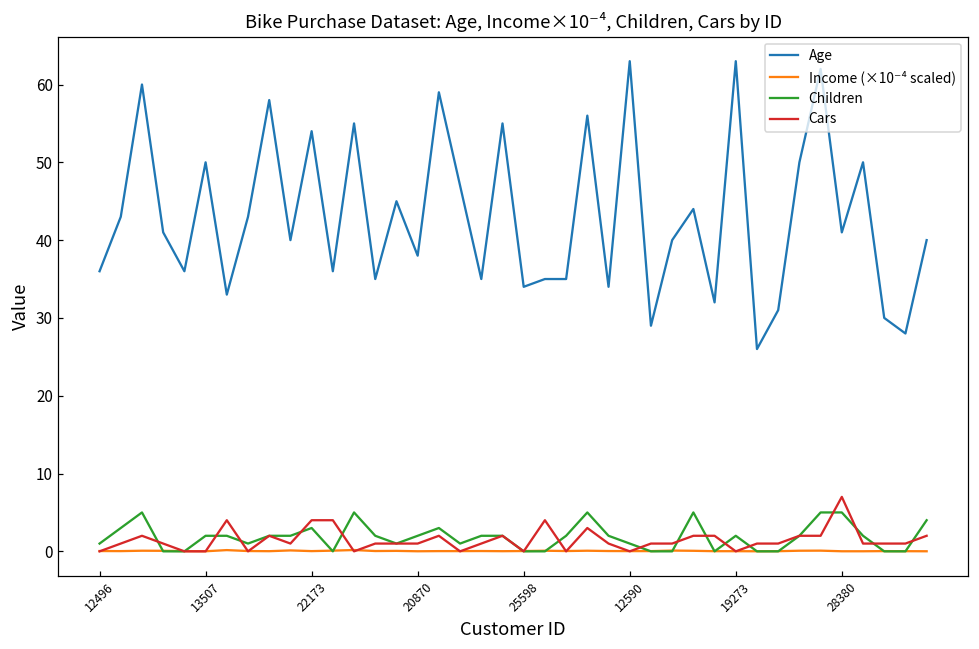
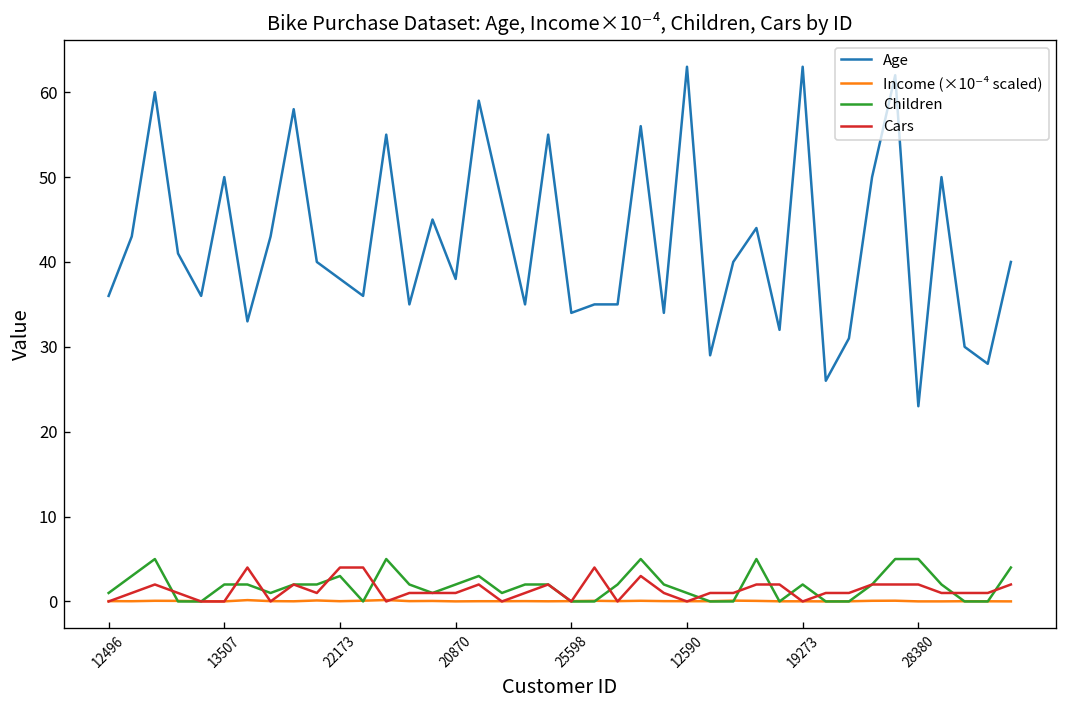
  {
    "Age": {
      "12496": 36,
      "13507": 50,
-     "22173": 54,
+     "22173": 38,
      "20870": 38,
      "25598": 34,
      "12590": 63,
      "19273": 63,
-     "28380": 41
+     "28380": 23
    },
    "Income (×10⁻⁴ scaled)": {
      "22173": 0,
      "20870": 0,
      "28380": 0
    },
    "Children": {
      "12496": 1,
      "13507": 2,
      "22173": 3,
      "20870": 2,
      "12590": 1,
      "19273": 2,
      "28380": 5
    },
    "Cars": {
      "22173": 4,
      "20870": 1,
-     "28380": 7
+     "28380": 2
    }
  }
